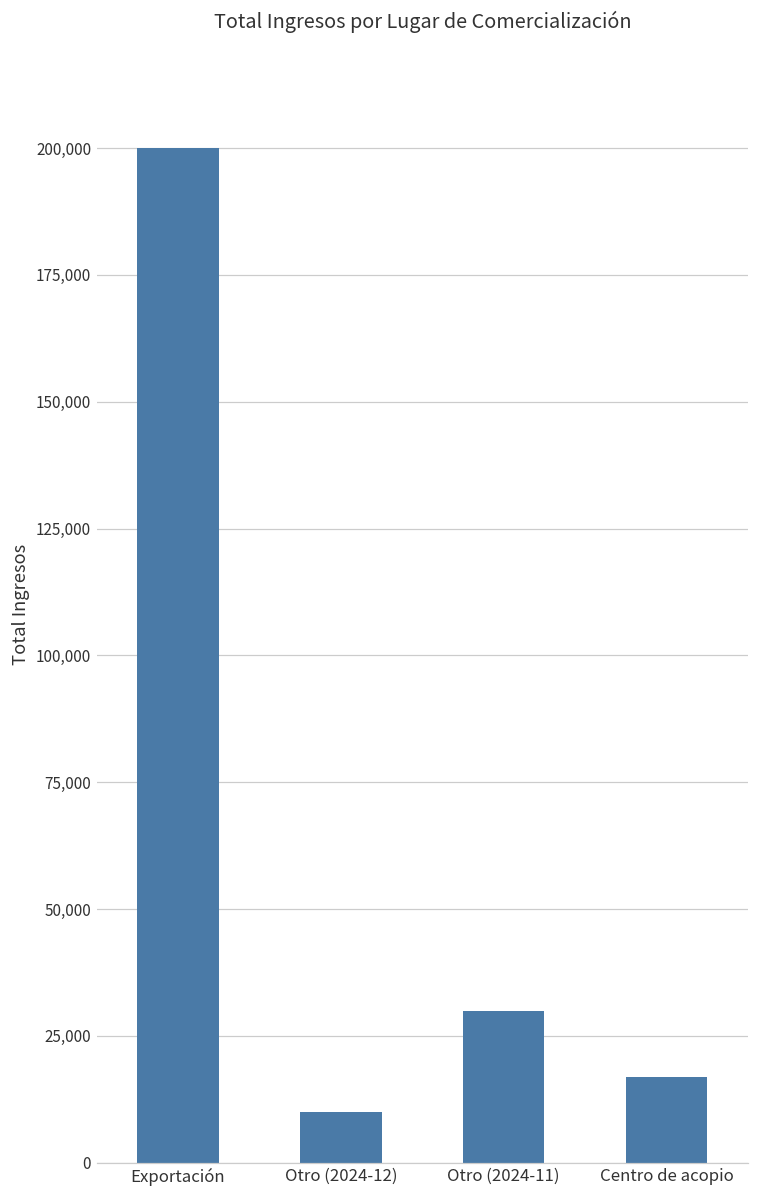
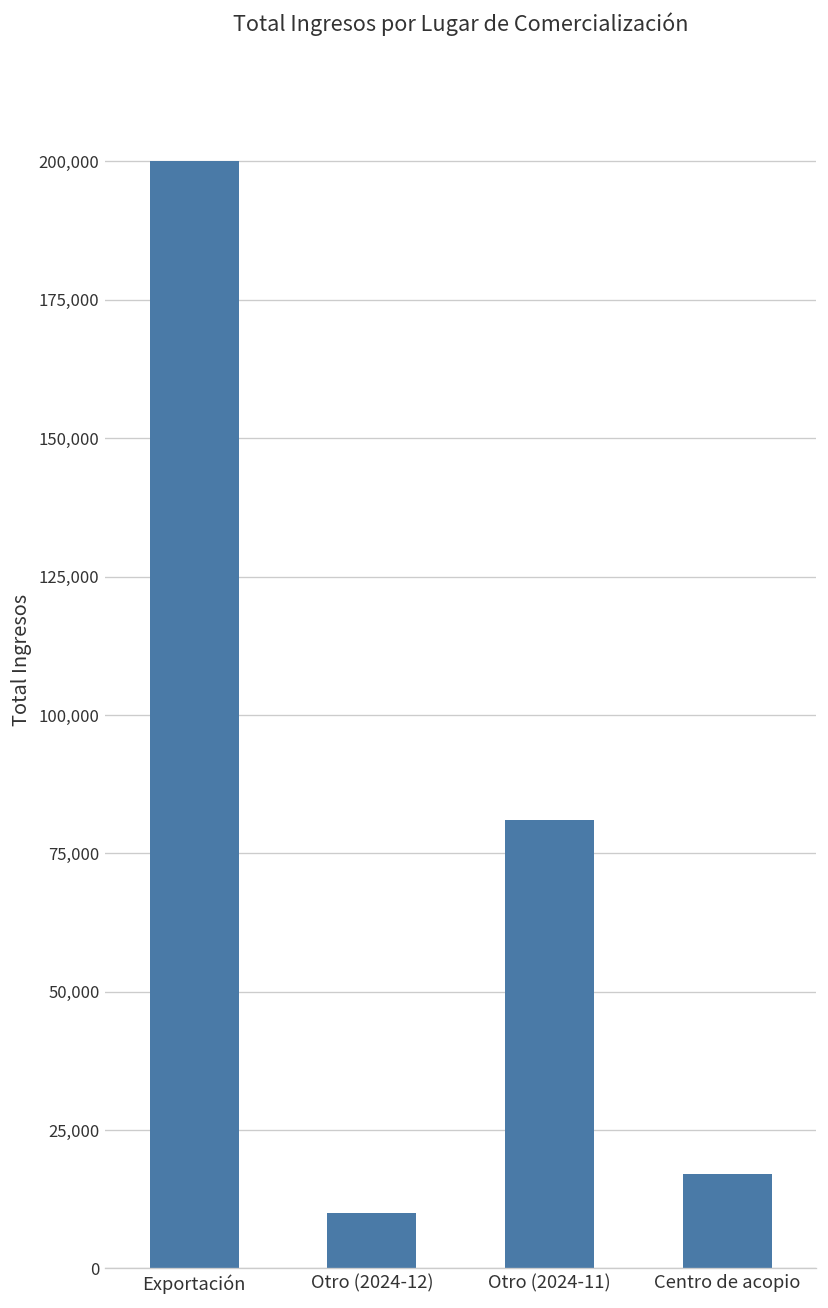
  {
    "Exportación": "200,000",
    "Otro (2024-12)": "10,000",
-   "Otro (2024-11)": "30,000",
+   "Otro (2024-11)": "81,000",
    "Centro de acopio": "17,000"
  }
